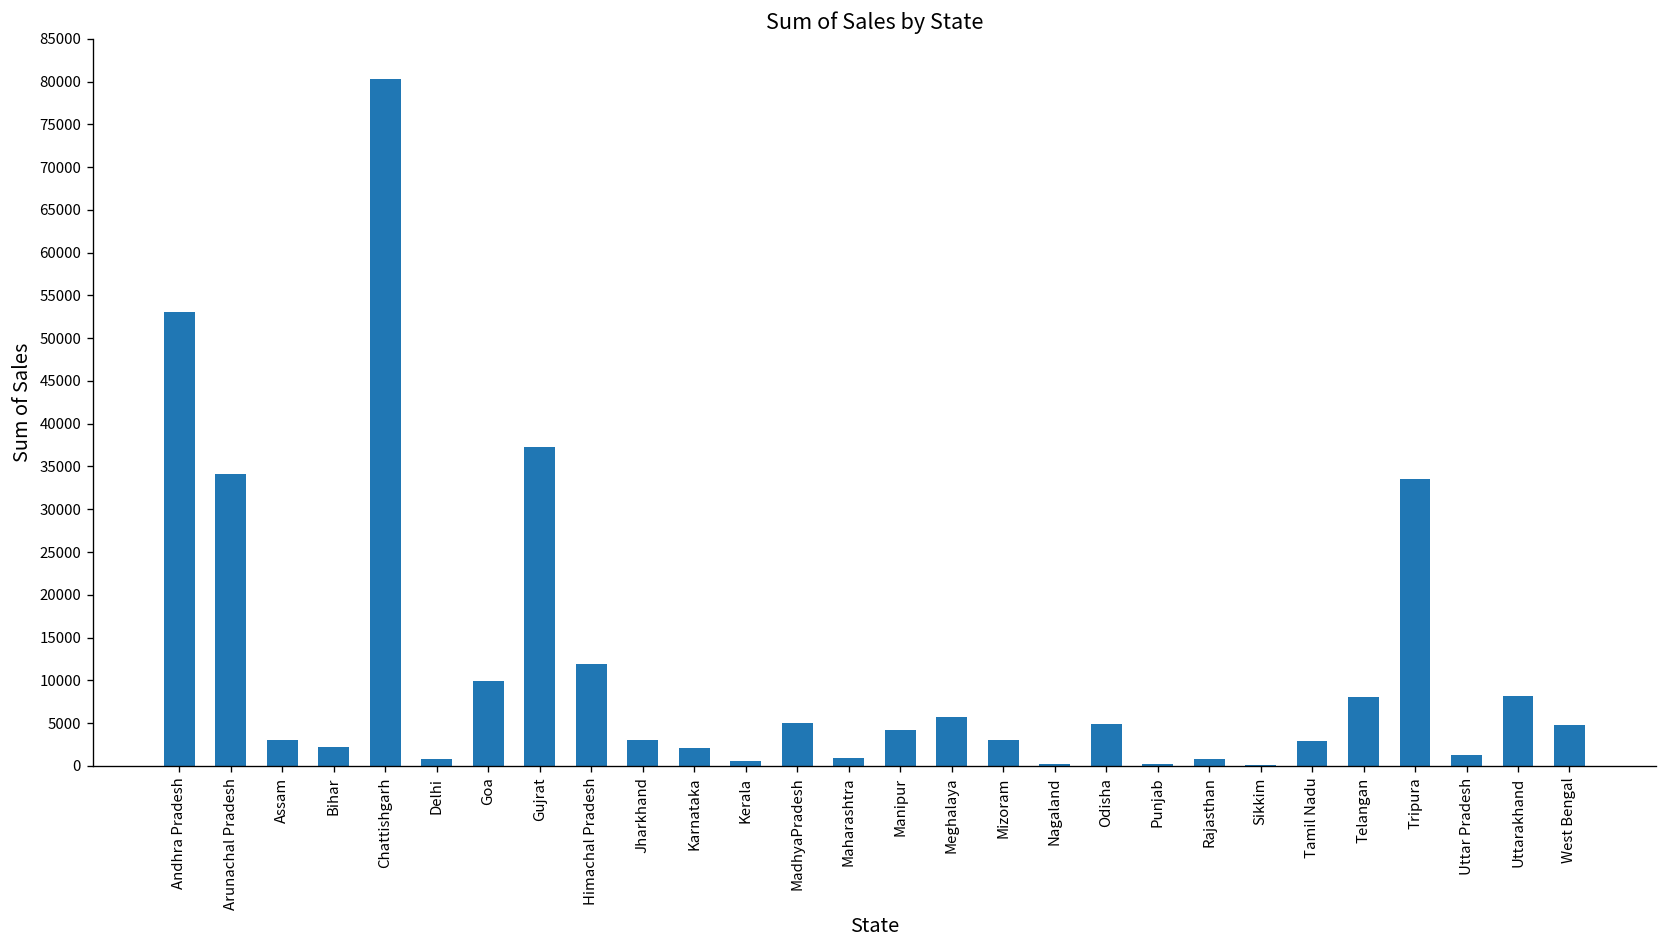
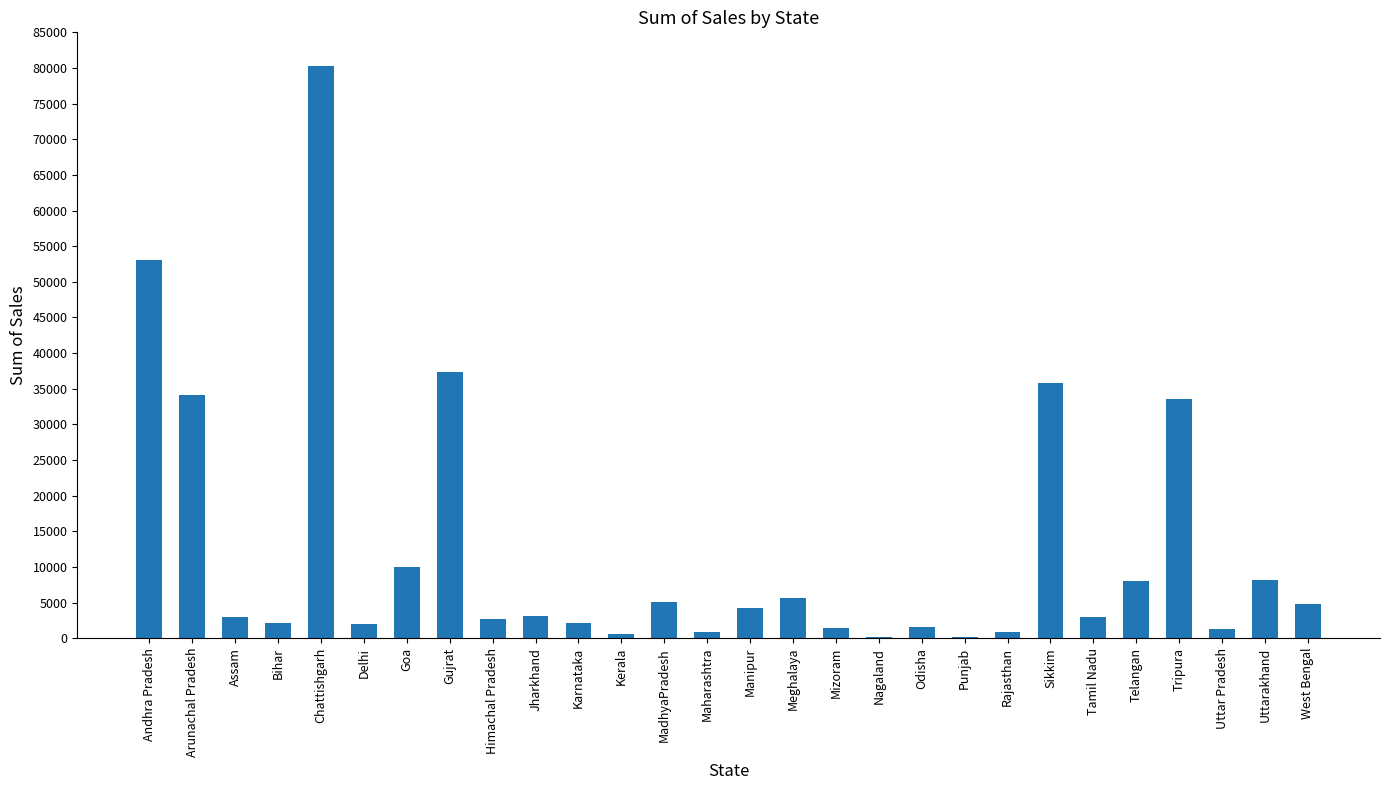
  {
    "Andhra Pradesh": 53000,
    "Arunachal Pradesh": 34000,
    "Assam": 3000,
    "Bihar": 2000,
    "Chattishgarh": 80000,
-   "Delhi": 1000,
+   "Delhi": 2000,
    "Goa": 10000,
    "Gujrat": 37000,
-   "Himachal Pradesh": 12000,
+   "Himachal Pradesh": 3000,
    "Jharkhand": 3000,
    "Karnataka": 2000,
    "Kerala": 1000,
    "MadhyaPradesh": 5000,
    "Maharashtra": 1000,
    "Manipur": 4000,
    "Meghalaya": 6000,
-   "Mizoram": 3000,
-   "Odisha": 5000,
+   "Mizoram": 2000,
+   "Odisha": 2000,
    "Rajasthan": 1000,
-   "Sikkim": 0,
+   "Sikkim": 36000,
    "Tamil Nadu": 3000,
    "Telangan": 8000,
    "Tripura": 34000,
    "Uttar Pradesh": 1000,
    "Uttarakhand": 8000,
    "West Bengal": 5000
  }
